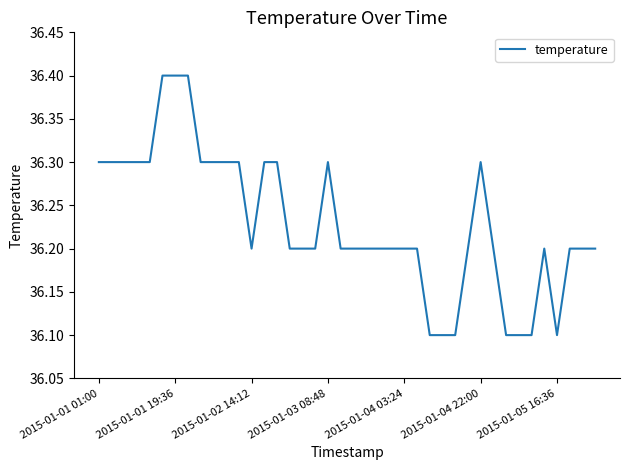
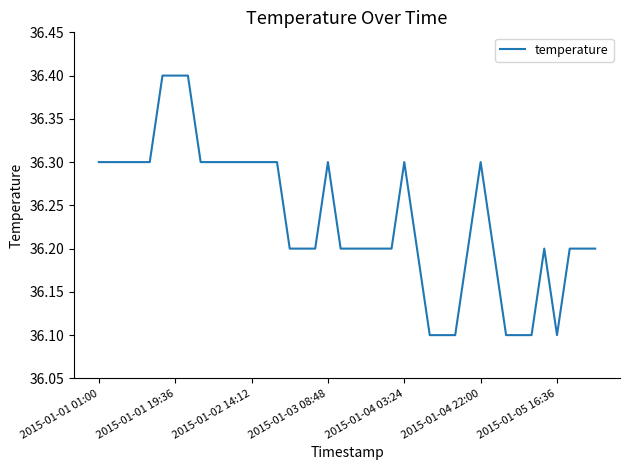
  {
    "2015-01-01 01:00": 36.3,
    "2015-01-01 19:36": 36.4,
-   "2015-01-02 14:12": 36.2,
+   "2015-01-02 14:12": 36.3,
    "2015-01-03 08:48": 36.3,
-   "2015-01-04 03:24": 36.2,
+   "2015-01-04 03:24": 36.3,
    "2015-01-04 22:00": 36.3,
    "2015-01-05 16:36": 36.1
  }
